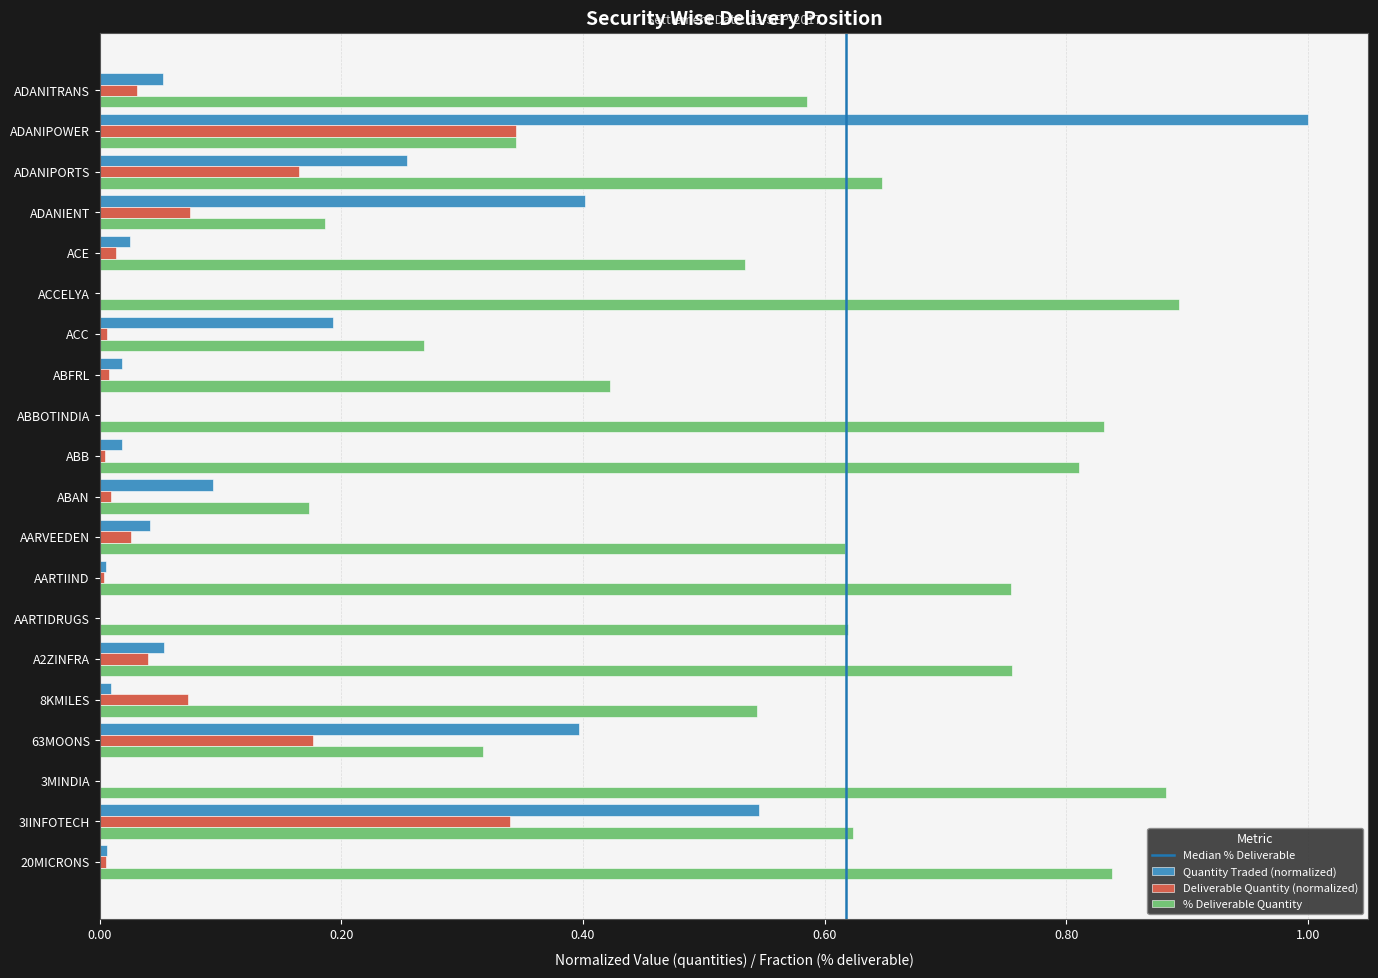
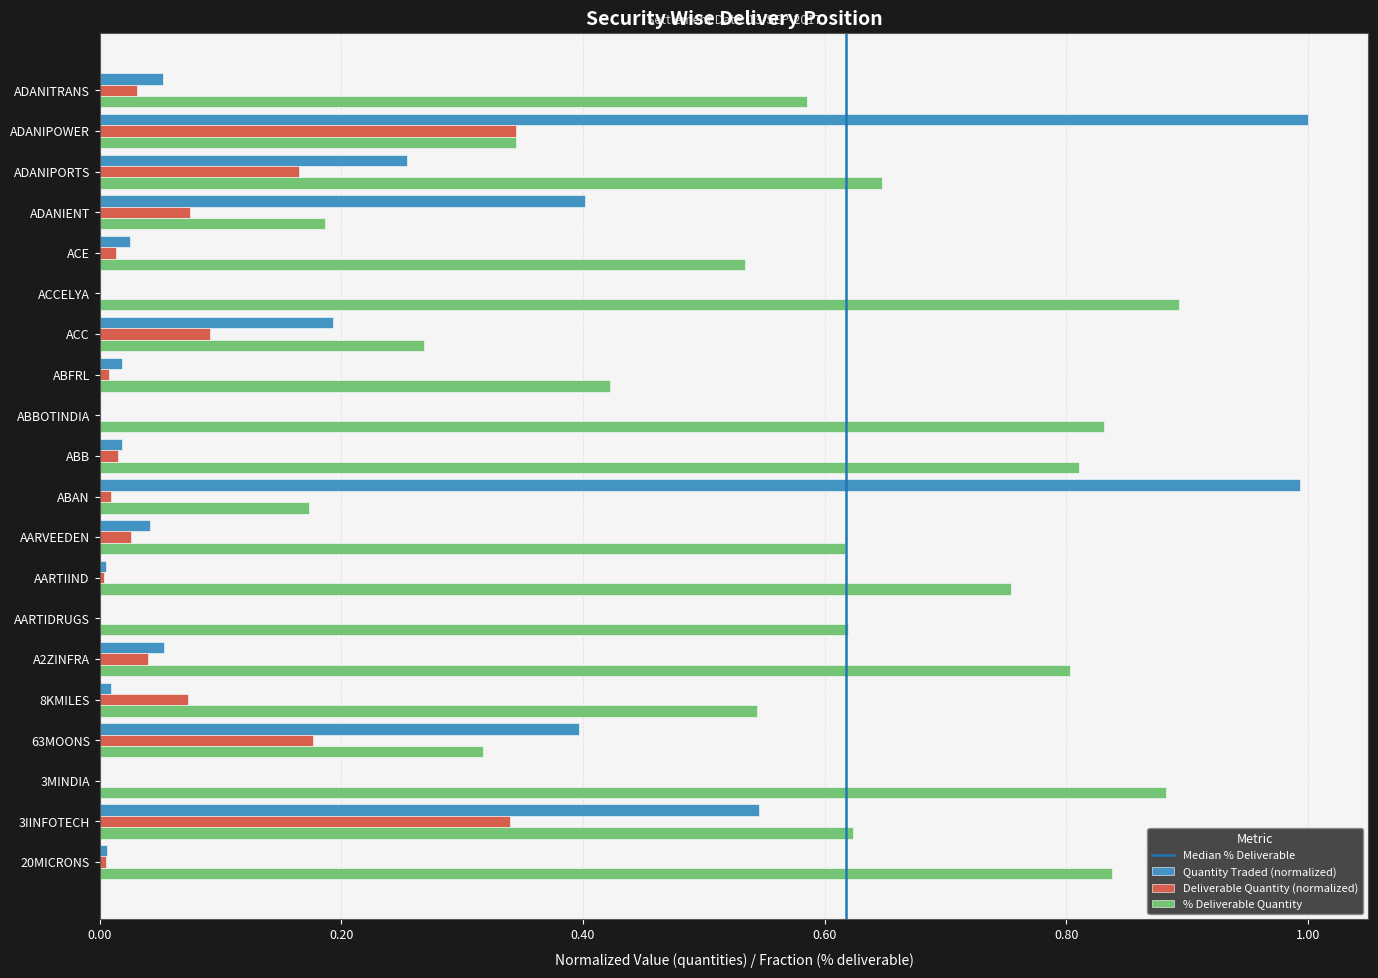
  {
    "Quantity Traded (normalized)": {
      "ADANITRANS": 0.052,
      "ADANIPOWER": 1.000,
      "ADANIPORTS": 0.255,
      "ADANIENT": 0.402,
      "ACE": 0.026,
      "ACC": 0.193,
      "ABFRL": 0.019,
      "ABB": 0.019,
-     "ABAN": 0.093,
+     "ABAN": 0.994,
      "AARVEEDEN": 0.042,
      "AARTIIND": 0.005,
      "A2ZINFRA": 0.053,
      "8KMILES": 0.009,
      "63MOONS": 0.397,
      "3IINFOTECH": 0.546,
      "20MICRONS": 0.006
    },
    "Deliverable Quantity (normalized)": {
      "ADANITRANS": 0.031,
      "ADANIPOWER": 0.345,
      "ADANIPORTS": 0.165,
      "ADANIENT": 0.075,
      "ACE": 0.014,
-     "ACC": 0.006,
+     "ACC": 0.092,
      "ABFRL": 0.008,
-     "ABB": 0.004,
+     "ABB": 0.015,
      "ABAN": 0.009,
      "AARVEEDEN": 0.026,
      "AARTIIND": 0.004,
      "A2ZINFRA": 0.040,
      "8KMILES": 0.073,
      "63MOONS": 0.176,
      "3IINFOTECH": 0.340,
      "20MICRONS": 0.005
    },
    "% Deliverable Quantity": {
      "ADANITRANS": 0.586,
      "ADANIPOWER": 0.345,
      "ADANIPORTS": 0.647,
      "ADANIENT": 0.187,
      "ACE": 0.535,
      "ACCELYA": 0.893,
      "ACC": 0.268,
      "ABFRL": 0.422,
      "ABBOTINDIA": 0.832,
      "ABB": 0.810,
      "ABAN": 0.173,
      "AARVEEDEN": 0.617,
      "AARTIIND": 0.754,
      "AARTIDRUGS": 0.619,
-     "A2ZINFRA": 0.755,
+     "A2ZINFRA": 0.803,
      "8KMILES": 0.544,
      "63MOONS": 0.317,
      "3MINDIA": 0.883,
      "3IINFOTECH": 0.623,
      "20MICRONS": 0.838
    }
  }
